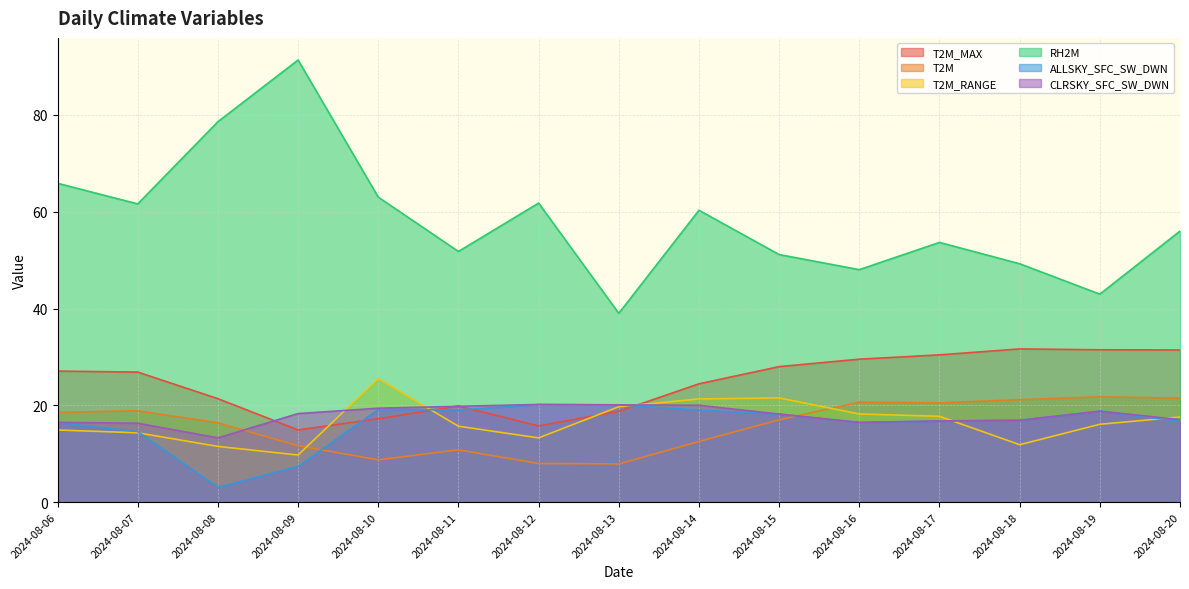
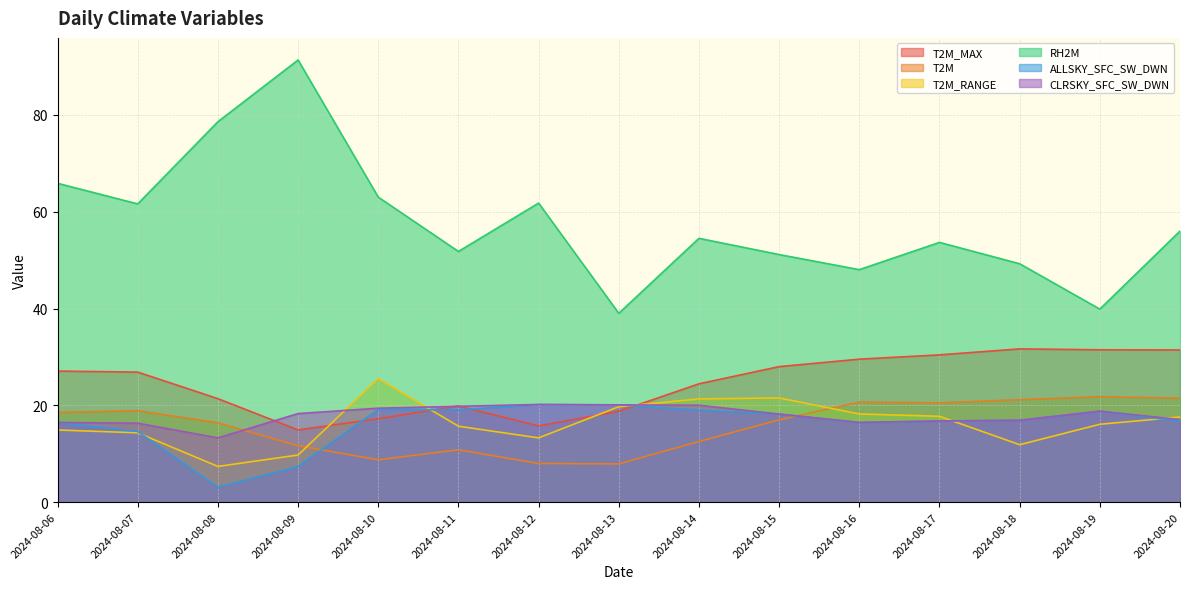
  {
    "T2M_RANGE": {
      "2024-08-06": 15,
-     "2024-08-08": 12,
+     "2024-08-08": 7,
      "2024-08-09": 10,
      "2024-08-10": 26,
      "2024-08-11": 16,
      "2024-08-12": 13,
      "2024-08-14": 21,
      "2024-08-15": 22,
      "2024-08-16": 18,
      "2024-08-17": 18,
      "2024-08-18": 12,
      "2024-08-19": 16,
      "2024-08-20": 18
    },
    "RH2M": {
      "2024-08-06": 66,
      "2024-08-07": 62,
      "2024-08-08": 79,
      "2024-08-09": 91,
      "2024-08-10": 63,
      "2024-08-11": 52,
      "2024-08-12": 62,
      "2024-08-13": 39,
-     "2024-08-14": 60,
+     "2024-08-14": 55,
      "2024-08-15": 51,
      "2024-08-16": 48,
      "2024-08-17": 54,
      "2024-08-18": 49,
-     "2024-08-19": 43,
+     "2024-08-19": 40,
      "2024-08-20": 56
    },
    "ALLSKY_SFC_SW_DWN": {
      "2024-08-08": 3,
      "2024-08-09": 7,
      "2024-08-11": 19,
      "2024-08-14": 19
    },
    "CLRSKY_SFC_SW_DWN": {
      "2024-08-07": 16,
      "2024-08-08": 13,
      "2024-08-09": 18,
      "2024-08-14": 20
    }
  }
